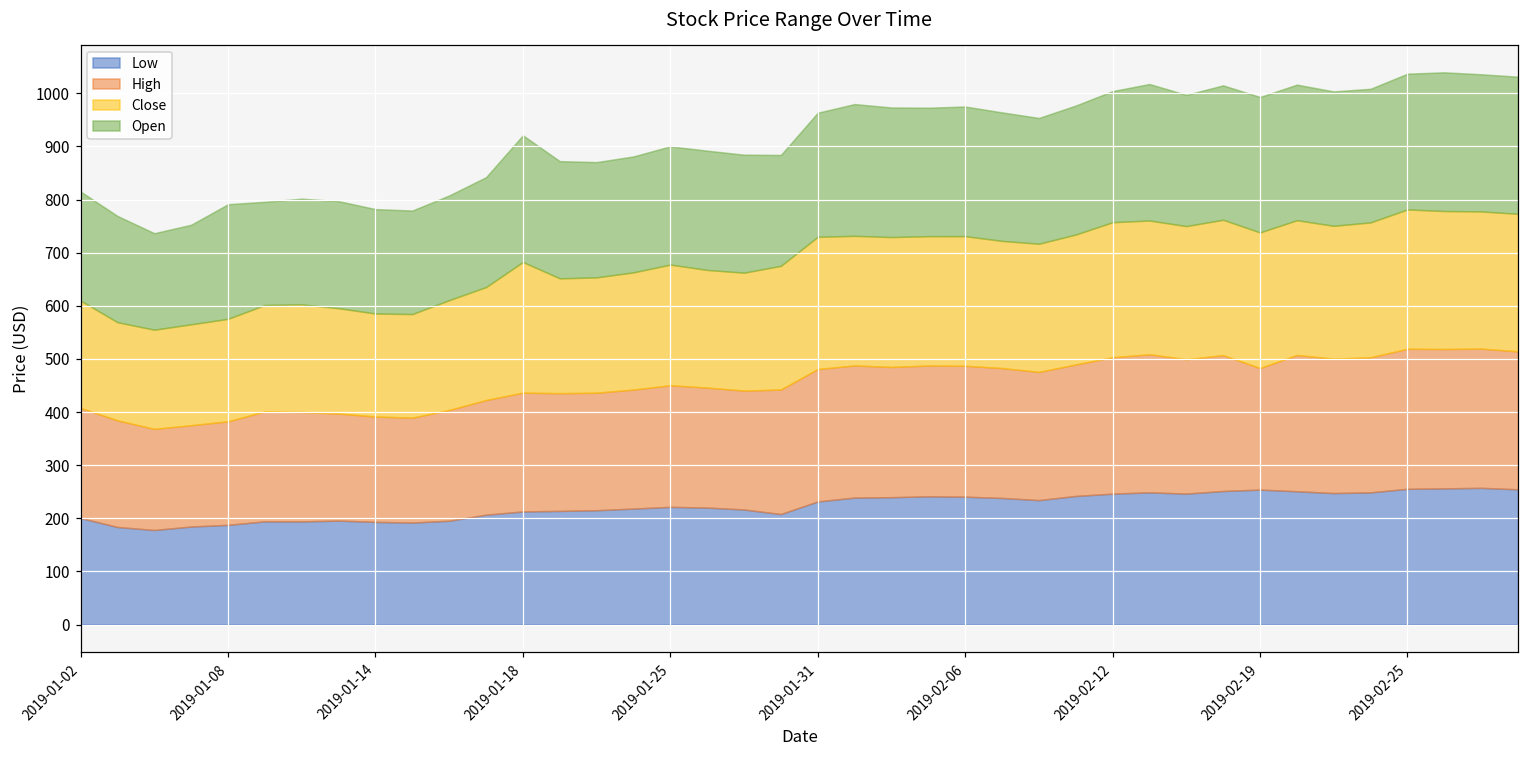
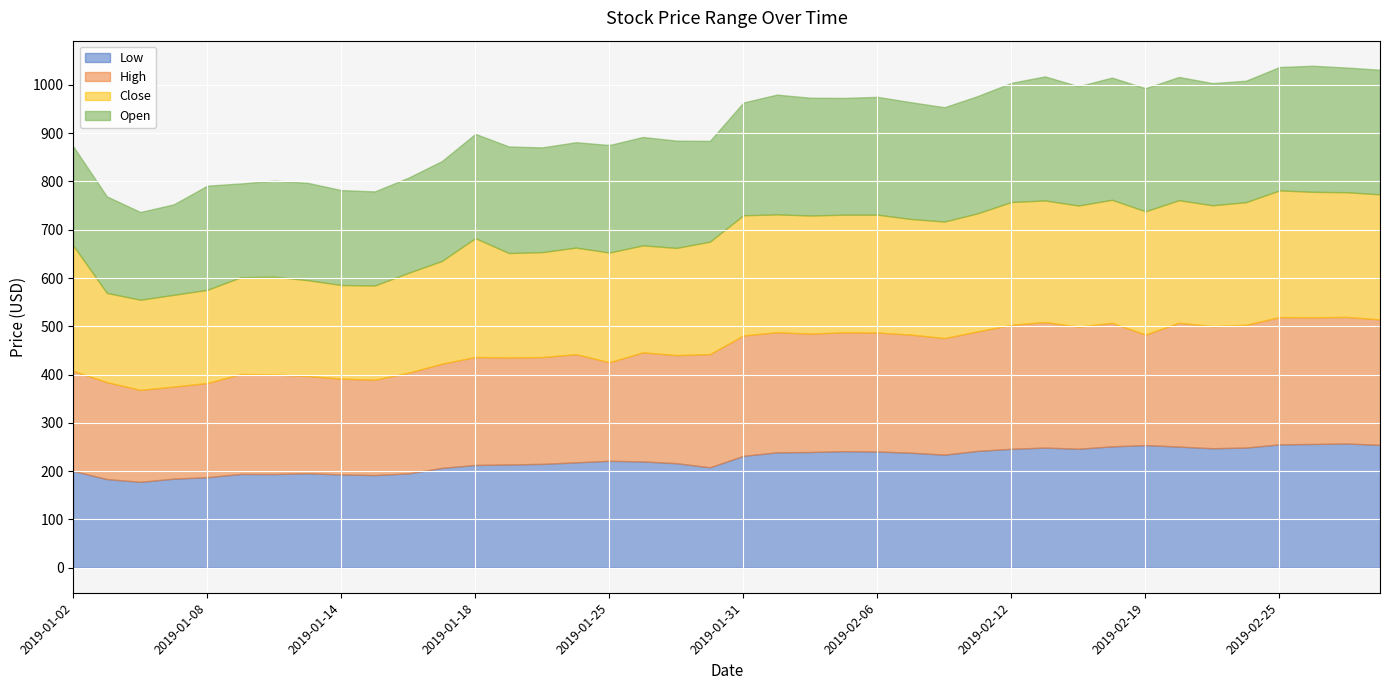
  {
    "Low": {
      "2019-01-02": 200,
      "2019-01-08": 190,
      "2019-01-14": 190,
      "2019-01-18": 210,
      "2019-01-25": 220,
      "2019-01-31": 230,
      "2019-02-06": 240,
      "2019-02-12": 250,
      "2019-02-19": 250,
      "2019-02-25": 260
    },
    "High": {
      "2019-01-02": 210,
      "2019-01-08": 190,
      "2019-01-14": 200,
      "2019-01-18": 220,
-     "2019-01-25": 230,
+     "2019-01-25": 200,
      "2019-01-31": 250,
      "2019-02-06": 250,
      "2019-02-12": 260,
      "2019-02-19": 230,
      "2019-02-25": 260
    },
    "Close": {
-     "2019-01-02": 200,
+     "2019-01-02": 260,
      "2019-01-08": 190,
      "2019-01-14": 190,
      "2019-01-18": 250,
      "2019-01-25": 230,
      "2019-01-31": 250,
      "2019-02-06": 240,
      "2019-02-12": 250,
      "2019-02-19": 260,
      "2019-02-25": 260
    },
    "Open": {
      "2019-01-02": 210,
      "2019-01-08": 220,
      "2019-01-14": 200,
-     "2019-01-18": 240,
+     "2019-01-18": 220,
      "2019-01-25": 220,
      "2019-01-31": 230,
      "2019-02-06": 240,
      "2019-02-12": 250,
      "2019-02-19": 250,
      "2019-02-25": 260
    }
  }
